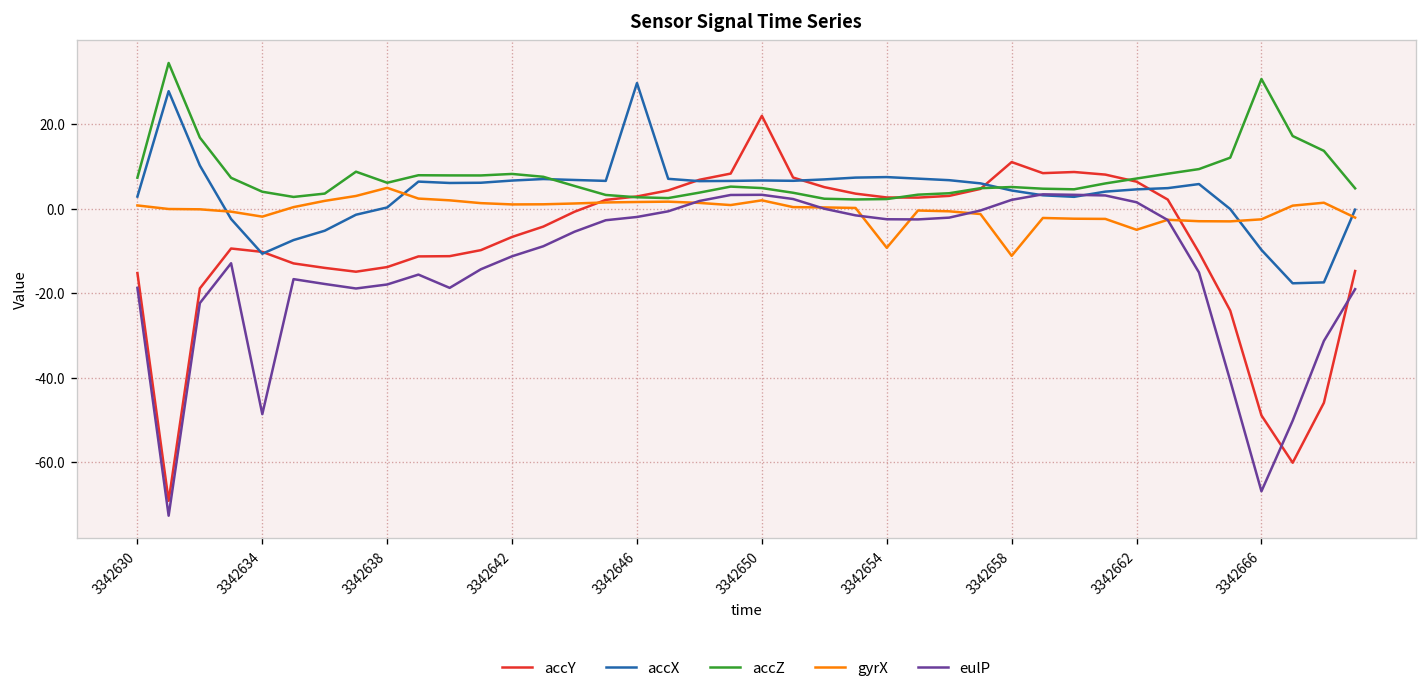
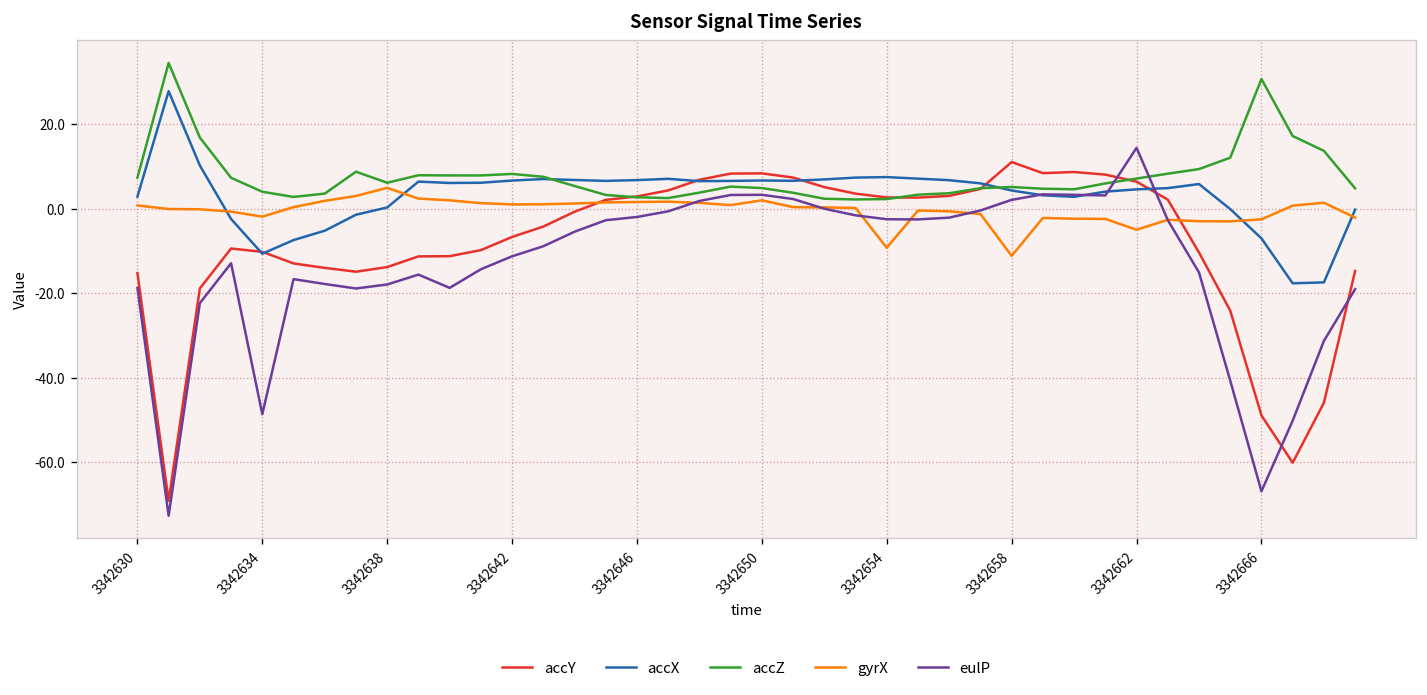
  {
    "accY": {
      "3342630": -15,
      "3342638": -14,
      "3342642": -7,
-     "3342650": 22,
+     "3342650": 8,
      "3342658": 11,
      "3342662": 6,
      "3342666": -49
    },
    "accX": {
      "3342630": 3,
      "3342638": 0,
      "3342642": 7,
-     "3342646": 30,
+     "3342646": 7,
      "3342650": 7,
      "3342654": 7,
      "3342658": 4,
      "3342662": 5,
-     "3342666": -10
+     "3342666": -7
    },
    "accZ": {
      "3342630": 7,
      "3342634": 4,
      "3342638": 6,
      "3342642": 8,
      "3342650": 5,
      "3342658": 5,
      "3342662": 7,
      "3342666": 31
    },
    "gyrX": {
      "3342630": 1,
      "3342634": -2,
      "3342638": 5,
      "3342642": 1,
      "3342646": 2,
      "3342650": 2,
      "3342654": -9,
      "3342658": -11,
      "3342662": -5,
      "3342666": -3
    },
    "eulP": {
      "3342630": -19,
      "3342634": -49,
      "3342638": -18,
      "3342642": -11,
      "3342646": -2,
      "3342650": 3,
      "3342654": -2,
      "3342658": 2,
-     "3342662": 2,
+     "3342662": 14,
      "3342666": -67
    }
  }
